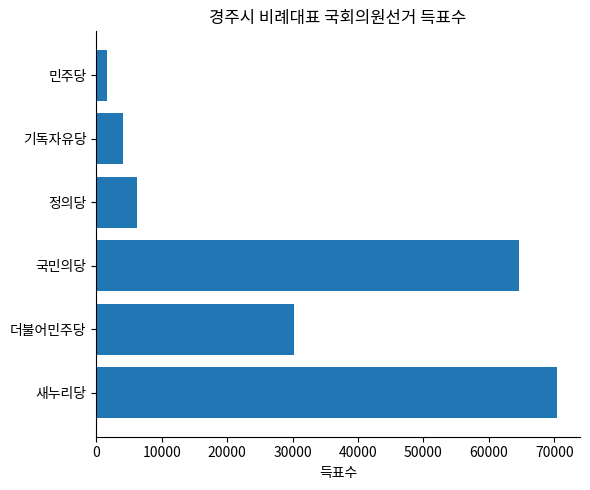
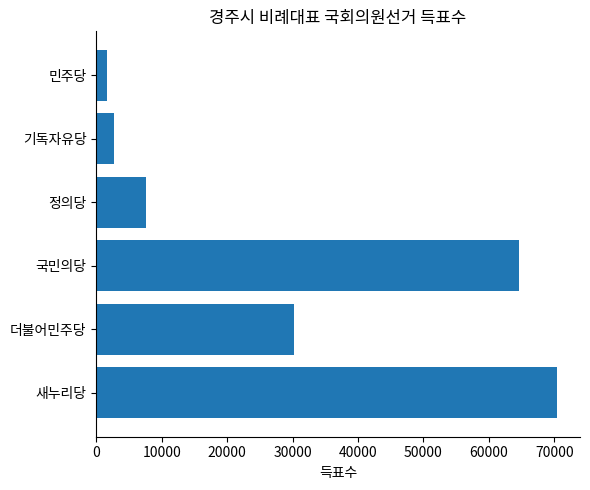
  {
    "민주당": 2000,
-   "기독자유당": 4000,
-   "정의당": 6000,
+   "기독자유당": 3000,
+   "정의당": 8000,
    "국민의당": 65000,
    "더불어민주당": 30000,
    "새누리당": 70000
  }
